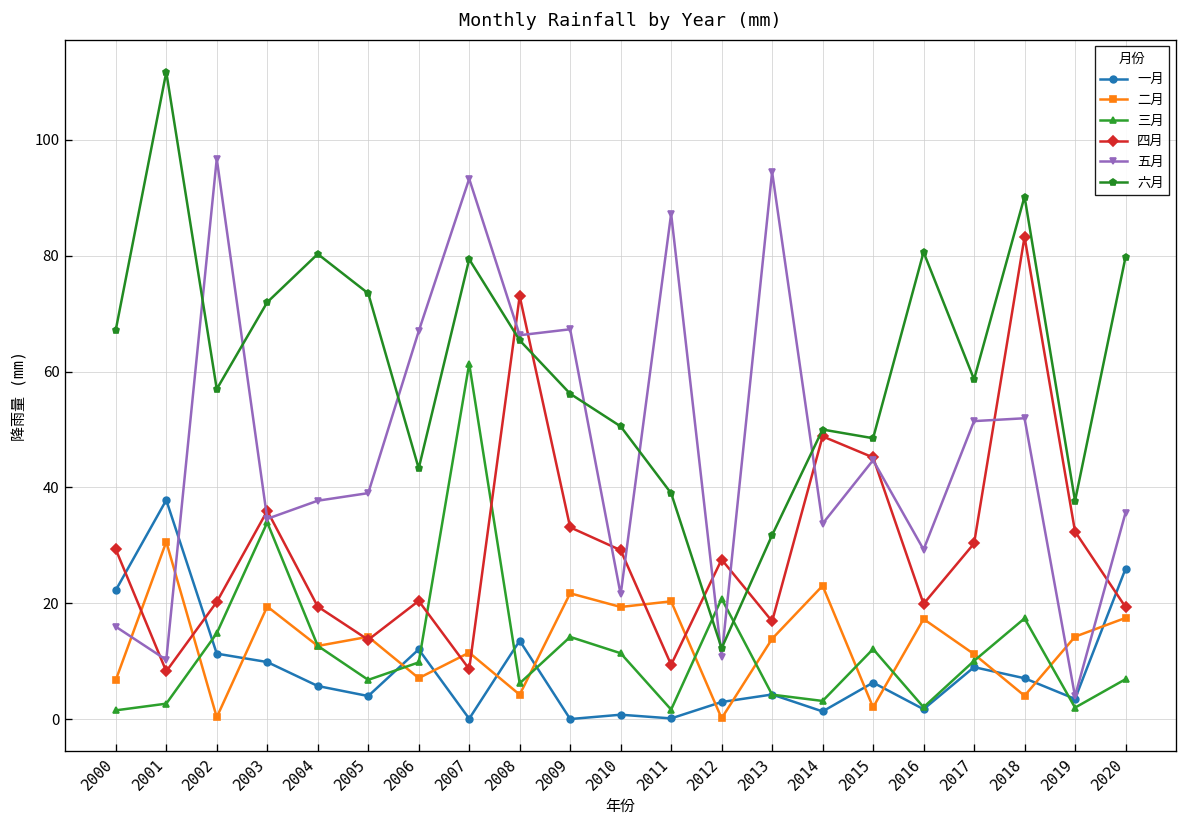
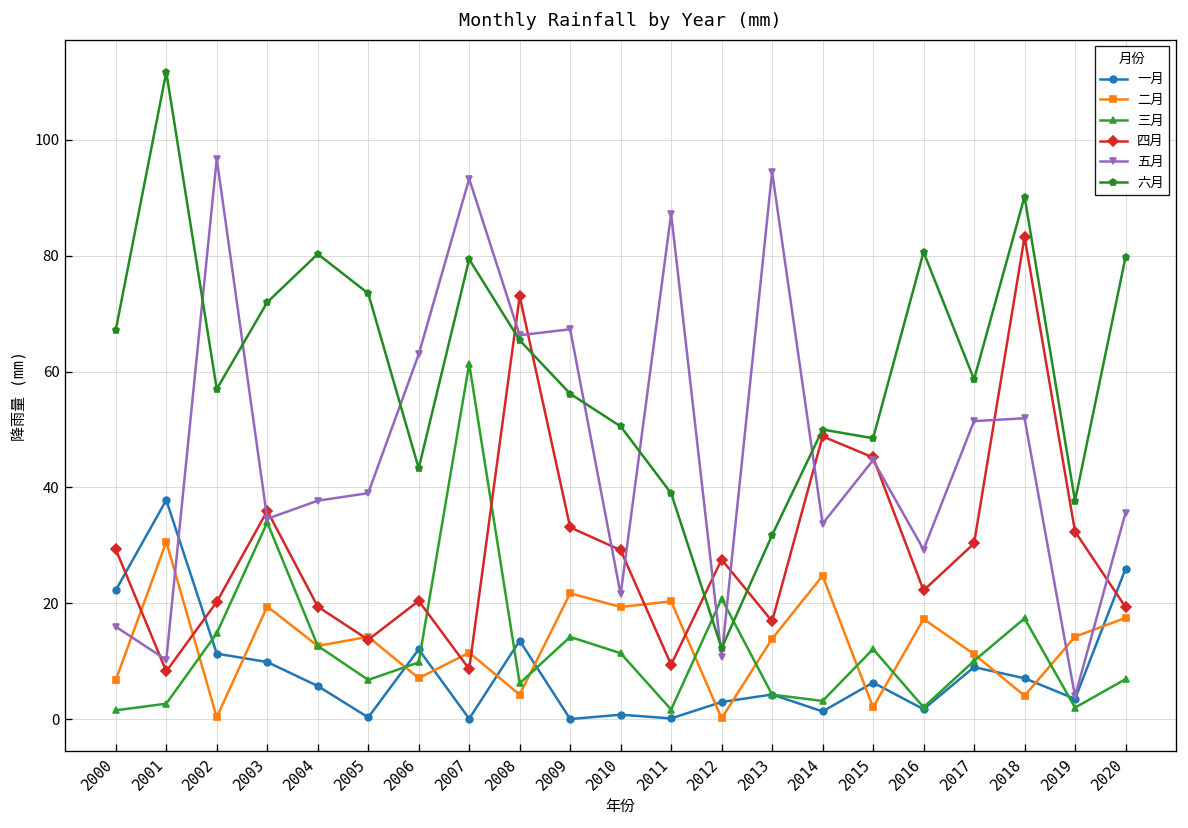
  {
    "一月": {
      "2000": 22,
      "2001": 38,
      "2002": 11,
      "2003": 10,
      "2004": 6,
-     "2005": 4,
+     "2005": 0,
      "2006": 12,
      "2007": 0,
      "2008": 14,
      "2009": 0,
      "2010": 1,
      "2011": 0,
      "2012": 3,
      "2014": 1,
      "2015": 6,
      "2017": 9,
      "2018": 7,
      "2020": 26
    },
    "二月": {
      "2000": 7,
      "2001": 31,
      "2002": 0,
      "2003": 19,
      "2005": 14,
      "2006": 7,
      "2007": 12,
      "2008": 4,
      "2009": 22,
      "2010": 19,
      "2011": 20,
      "2012": 0,
      "2013": 14,
-     "2014": 23,
+     "2014": 25,
      "2015": 2,
      "2016": 17,
      "2017": 11,
      "2018": 4,
      "2019": 14,
      "2020": 17
    },
    "四月": {
      "2000": 29,
      "2001": 8,
      "2002": 20,
      "2003": 36,
      "2004": 19,
      "2005": 14,
      "2006": 20,
      "2007": 9,
      "2008": 73,
      "2009": 33,
      "2010": 29,
      "2011": 9,
      "2012": 28,
      "2013": 17,
      "2014": 49,
-     "2016": 20,
+     "2016": 22,
      "2017": 30,
      "2018": 83,
      "2019": 32,
      "2020": 19
    },
    "五月": {
      "2000": 16,
      "2001": 10,
      "2002": 97,
      "2003": 35,
      "2004": 38,
      "2005": 39,
-     "2006": 67,
+     "2006": 63,
      "2007": 93,
      "2008": 66,
      "2009": 67,
      "2010": 22,
      "2011": 87,
      "2012": 11,
      "2013": 94,
      "2014": 34,
      "2016": 29,
      "2017": 51,
      "2018": 52,
      "2020": 36
    }
  }
